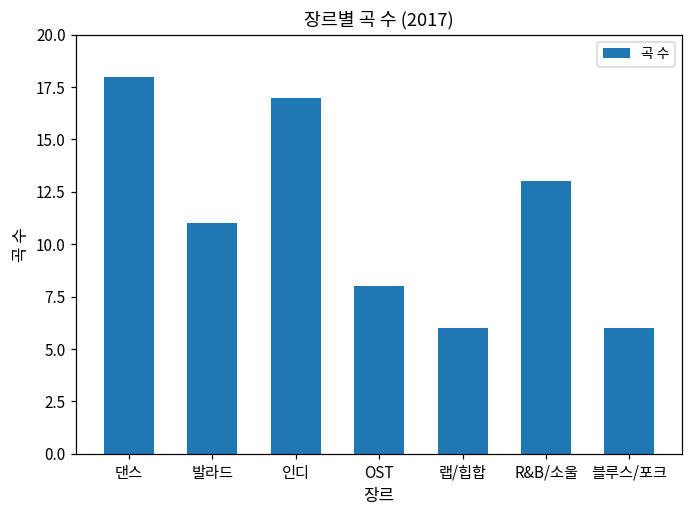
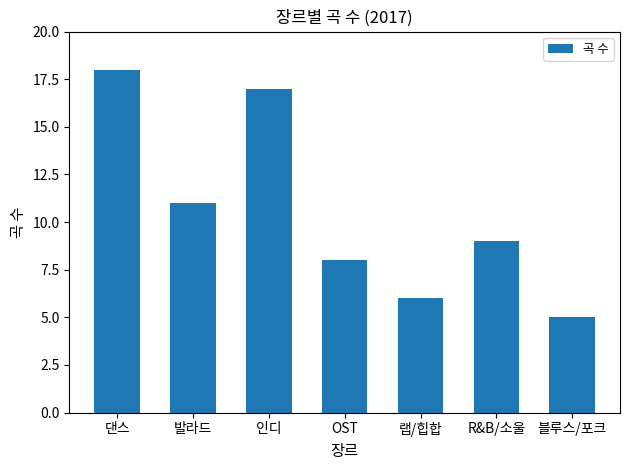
  {
    "댄스": 18,
    "발라드": 11,
    "인디": 17,
    "OST": 8,
    "랩/힙합": 6,
-   "R&B/소울": 13,
-   "블루스/포크": 6
+   "R&B/소울": 9,
+   "블루스/포크": 5
  }
